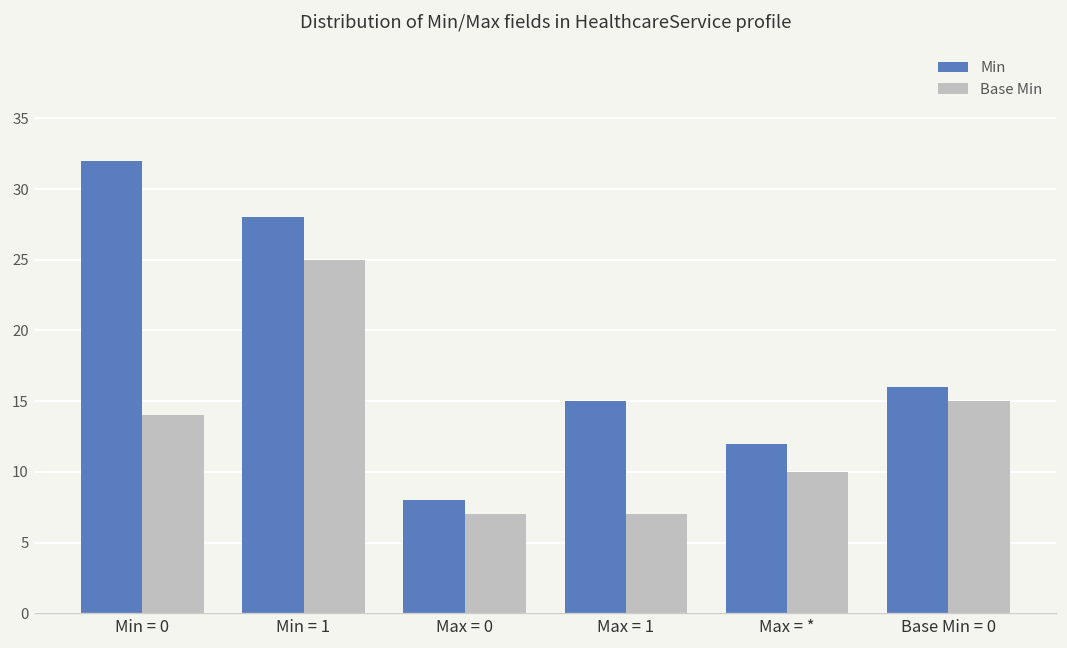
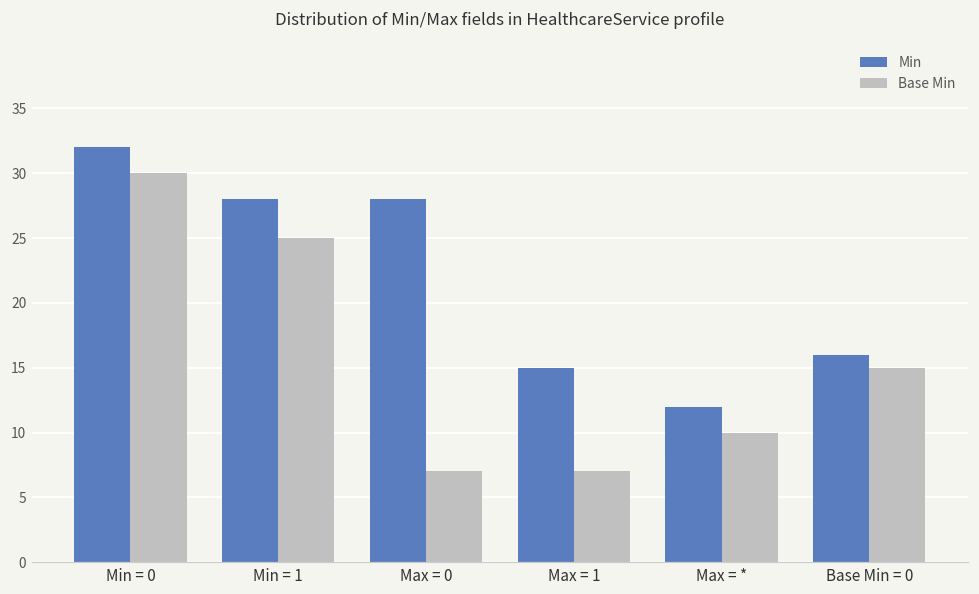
  {
    "Min": {
      "Min = 0": 32,
      "Min = 1": 28,
-     "Max = 0": 8,
+     "Max = 0": 28,
      "Max = 1": 15,
      "Max = *": 12,
      "Base Min = 0": 16
    },
    "Base Min": {
-     "Min = 0": 14,
+     "Min = 0": 30,
      "Min = 1": 25,
      "Max = 0": 7,
      "Max = 1": 7,
      "Max = *": 10,
      "Base Min = 0": 15
    }
  }
